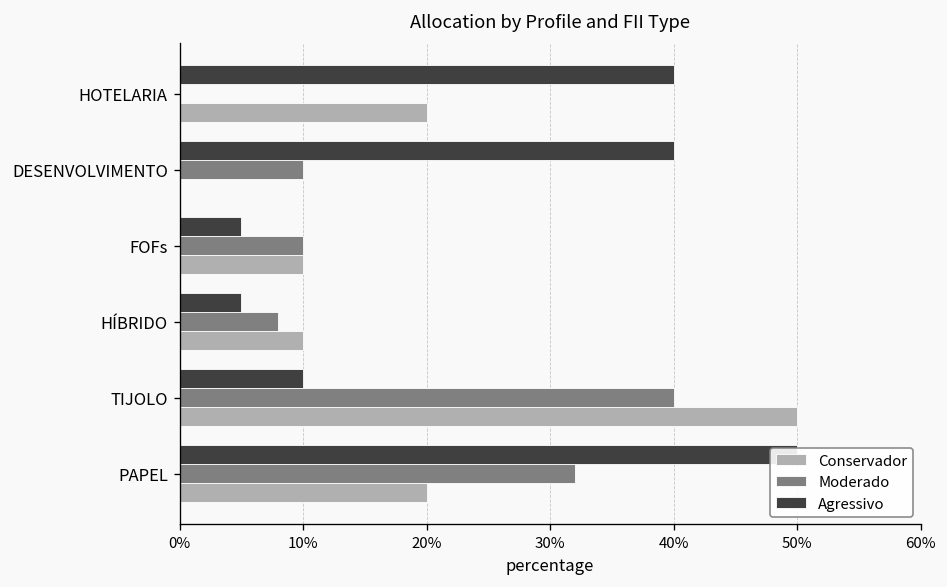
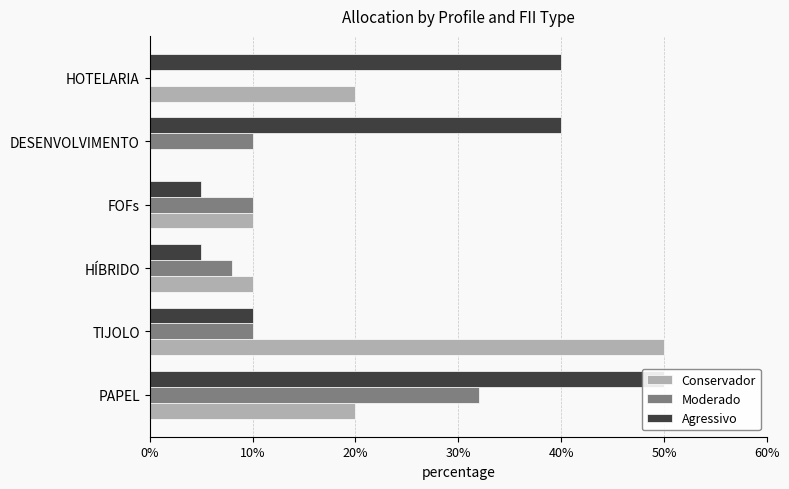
  {
    "Conservador": {
      "HOTELARIA": "20.0%",
      "DESENVOLVIMENTO": "0.0%",
      "FOFs": "10.0%",
      "HÍBRIDO": "10.0%",
      "TIJOLO": "50.0%",
      "PAPEL": "20.0%"
    },
    "Moderado": {
      "HOTELARIA": "0.0%",
      "DESENVOLVIMENTO": "10.0%",
      "FOFs": "10.0%",
      "HÍBRIDO": "8.0%",
-     "TIJOLO": "40.0%",
+     "TIJOLO": "10.0%",
      "PAPEL": "32.0%"
    },
    "Agressivo": {
      "HOTELARIA": "40.0%",
      "DESENVOLVIMENTO": "40.0%",
      "FOFs": "5.0%",
      "HÍBRIDO": "5.0%",
      "TIJOLO": "10.0%"
    }
  }
